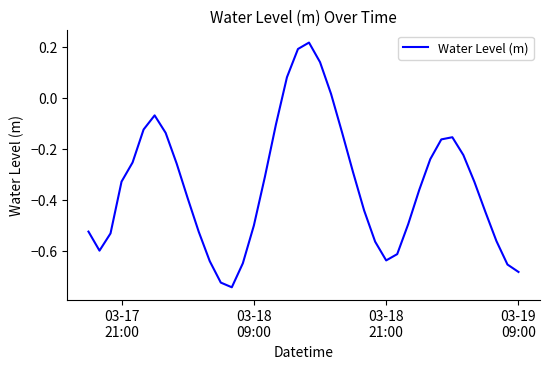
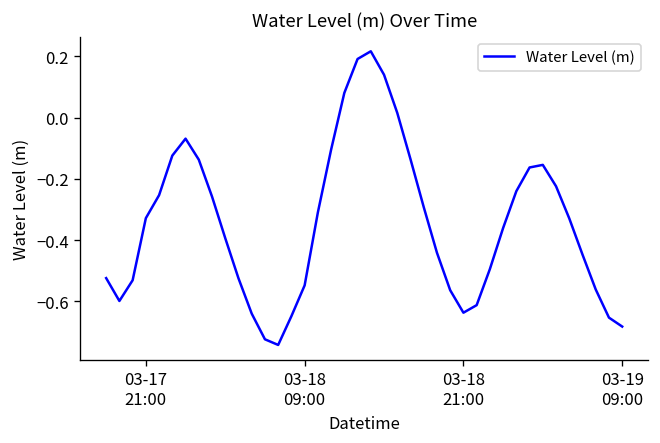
  {
    "03-17 21:00": -0.33,
-   "03-18 09:00": -0.50,
+   "03-18 09:00": -0.55,
    "03-18 21:00": -0.64,
    "03-19 09:00": -0.68
  }
